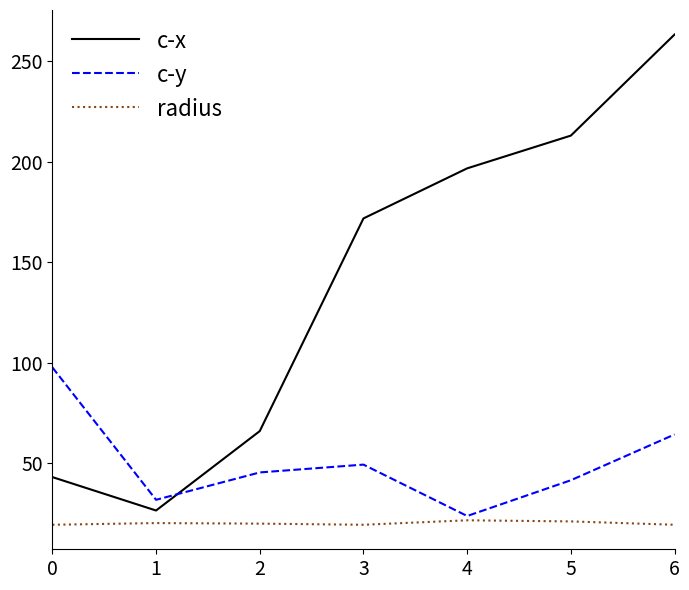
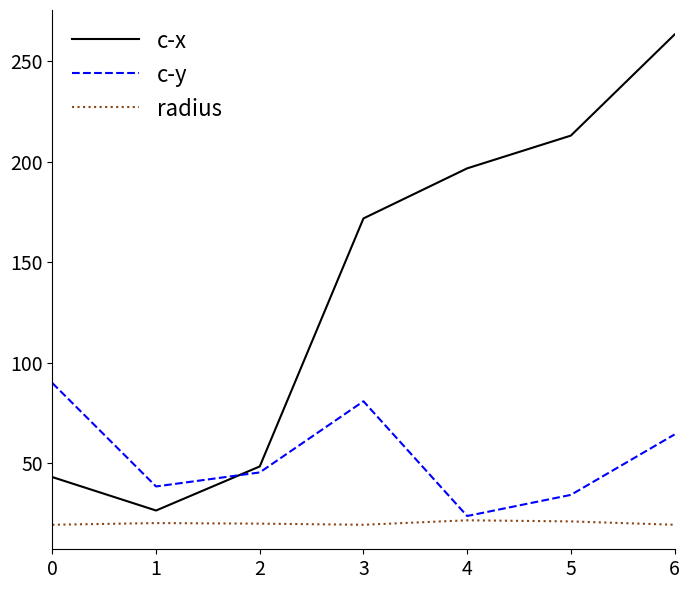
  {
    "c-x": {
      "0": 43,
      "1": 27,
-     "2": 66,
+     "2": 49,
      "3": 172,
      "4": 197,
      "5": 213,
      "6": 263
    },
    "c-y": {
-     "0": 98,
-     "1": 32,
+     "0": 90,
+     "1": 39,
      "2": 46,
-     "3": 49,
+     "3": 81,
      "4": 24,
-     "5": 42,
+     "5": 34,
      "6": 64
    },
    "radius": {
      "0": 20,
      "1": 20,
      "2": 20,
      "3": 20,
      "4": 22,
      "5": 21,
      "6": 20
    }
  }
